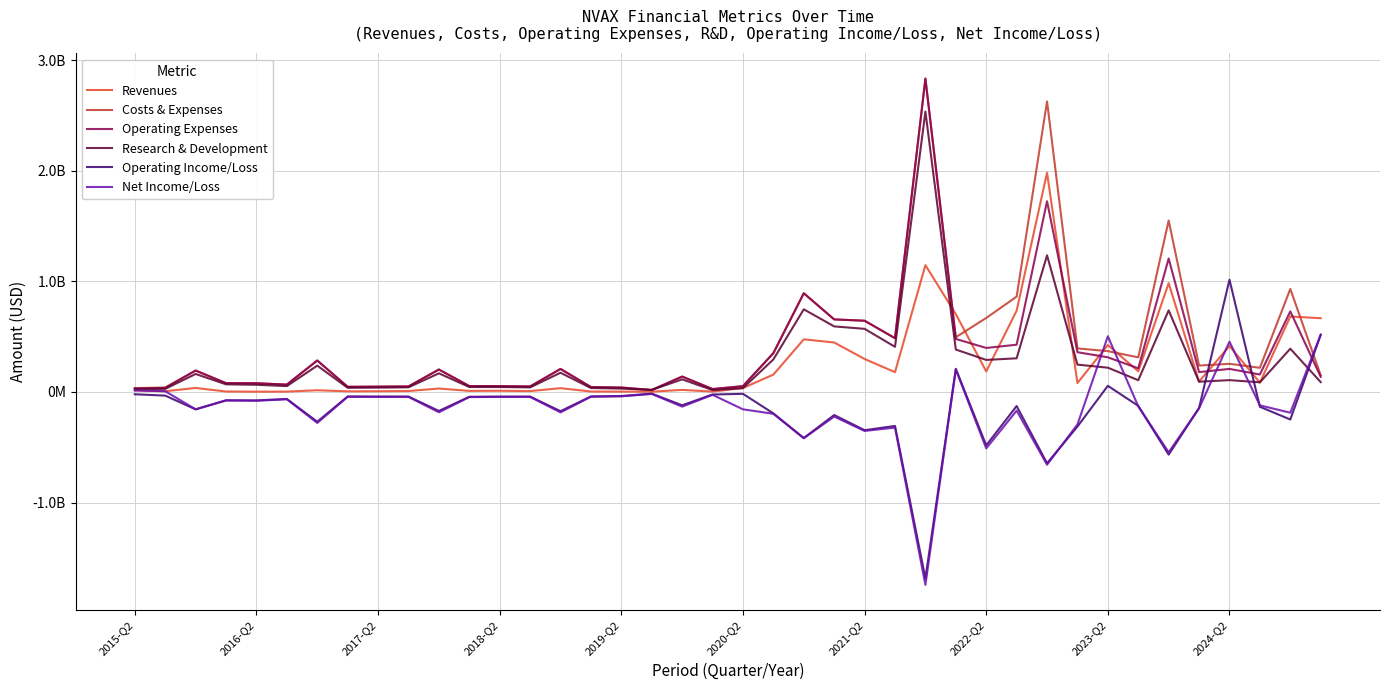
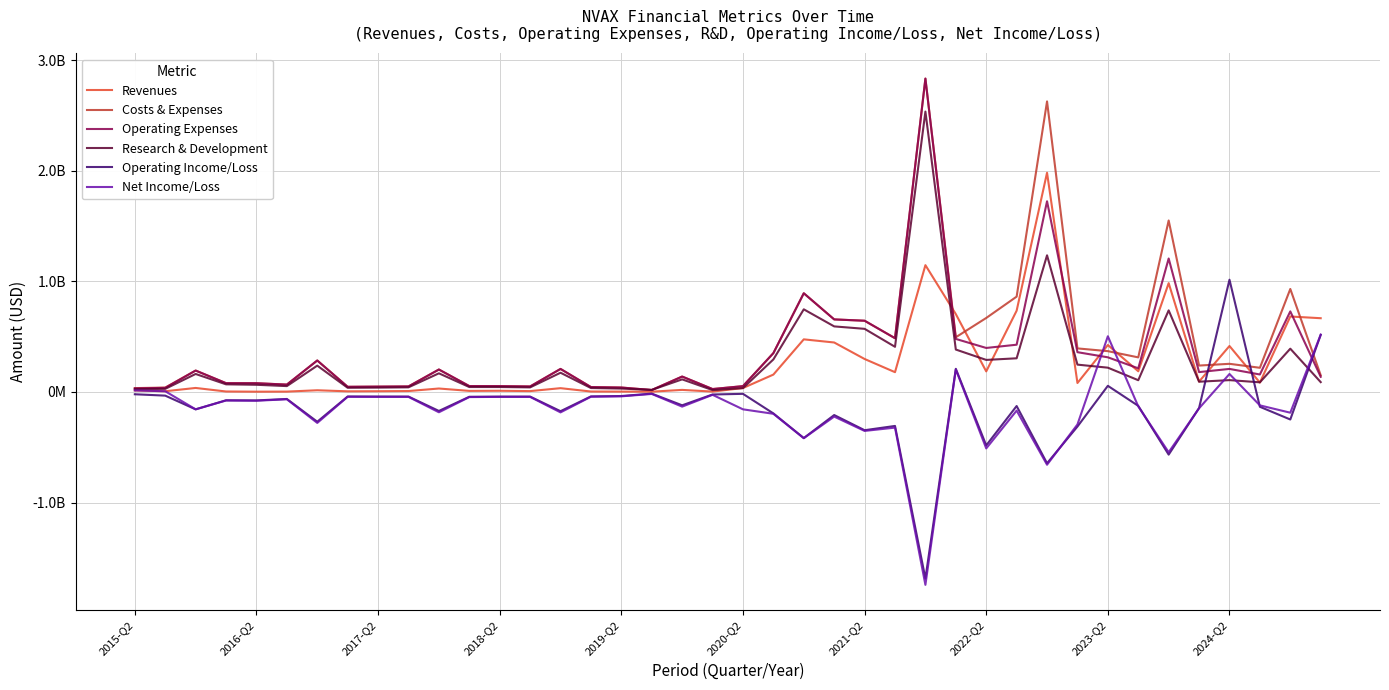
  {
    "Operating Income/Loss": {
      "2015-Q2": -20000000,
      "2020-Q2": -20000000,
      "2022-Q2": -480000000,
      "2023-Q2": 60000000,
      "2024-Q2": 1010000000
    },
    "Net Income/Loss": {
      "2020-Q2": -160000000,
      "2022-Q2": -510000000,
      "2023-Q2": 500000000,
-     "2024-Q2": 450000000
+     "2024-Q2": 160000000
    }
  }
